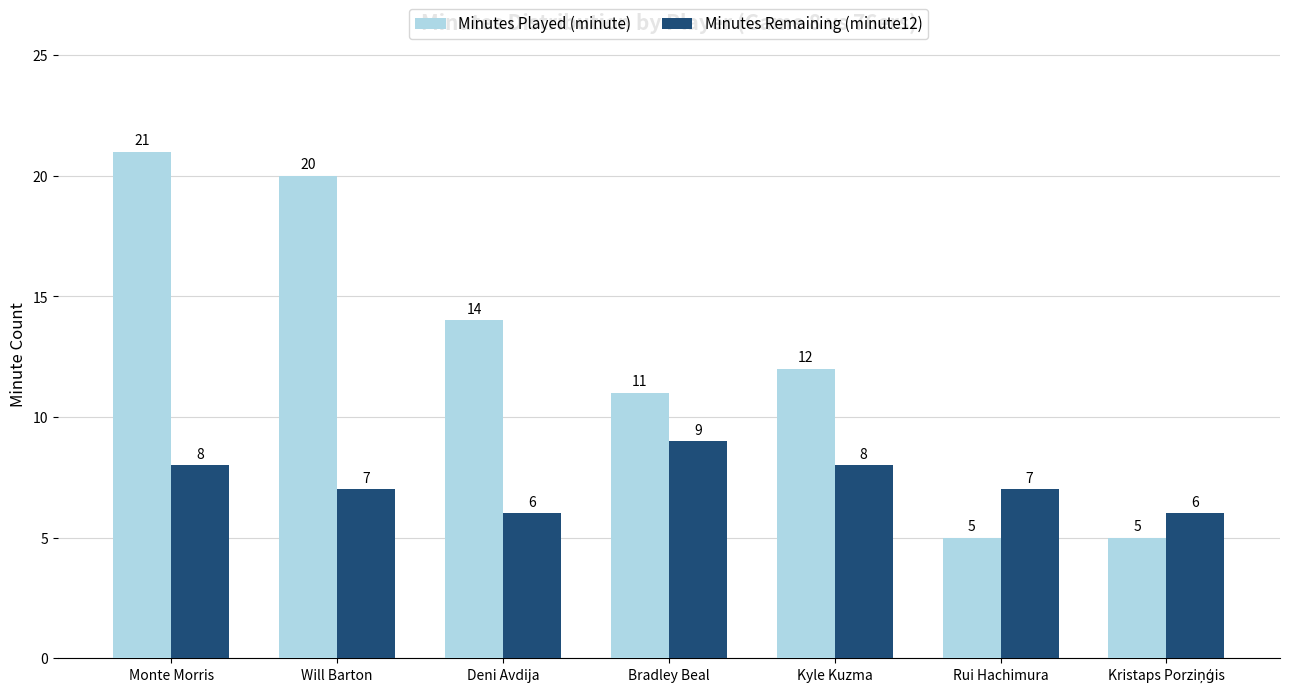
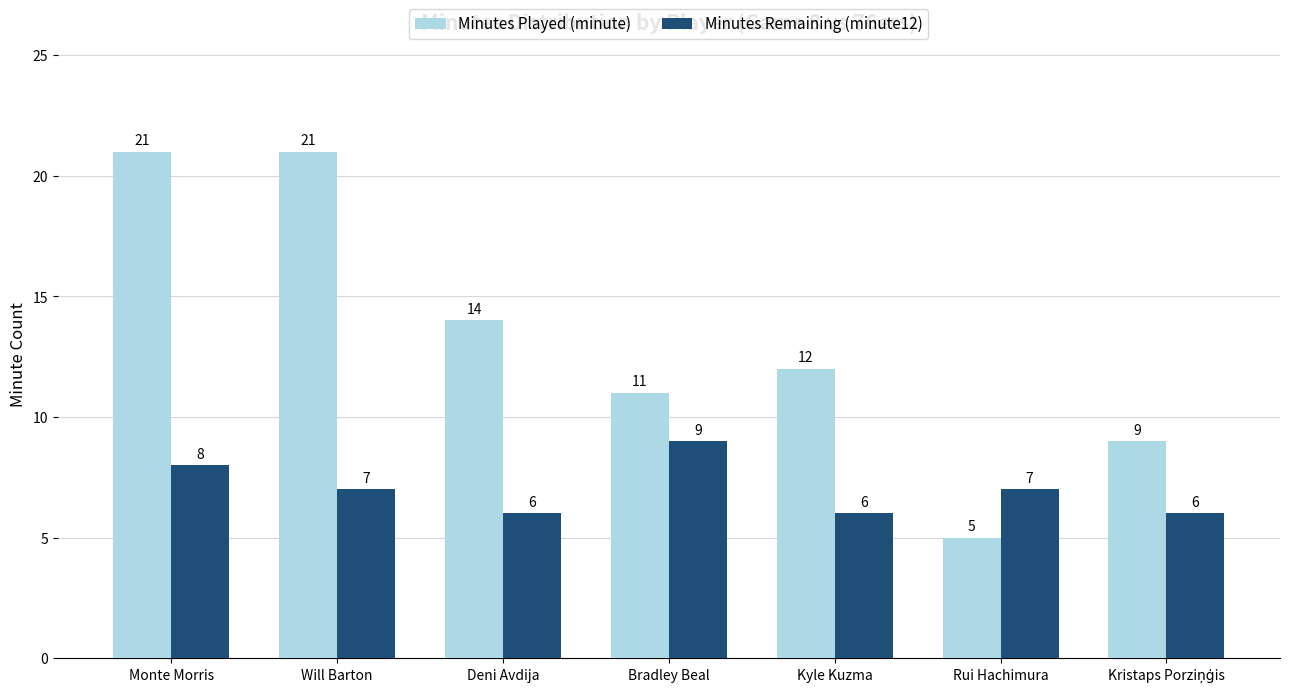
  {
    "Minutes Played (minute)": {
      "Monte Morris": 21,
-     "Will Barton": 20,
+     "Will Barton": 21,
      "Deni Avdija": 14,
      "Bradley Beal": 11,
      "Kyle Kuzma": 12,
      "Rui Hachimura": 5,
-     "Kristaps Porziņģis": 5
+     "Kristaps Porziņģis": 9
    },
    "Minutes Remaining (minute12)": {
      "Monte Morris": 8,
      "Will Barton": 7,
      "Deni Avdija": 6,
      "Bradley Beal": 9,
-     "Kyle Kuzma": 8,
+     "Kyle Kuzma": 6,
      "Rui Hachimura": 7,
      "Kristaps Porziņģis": 6
    }
  }
